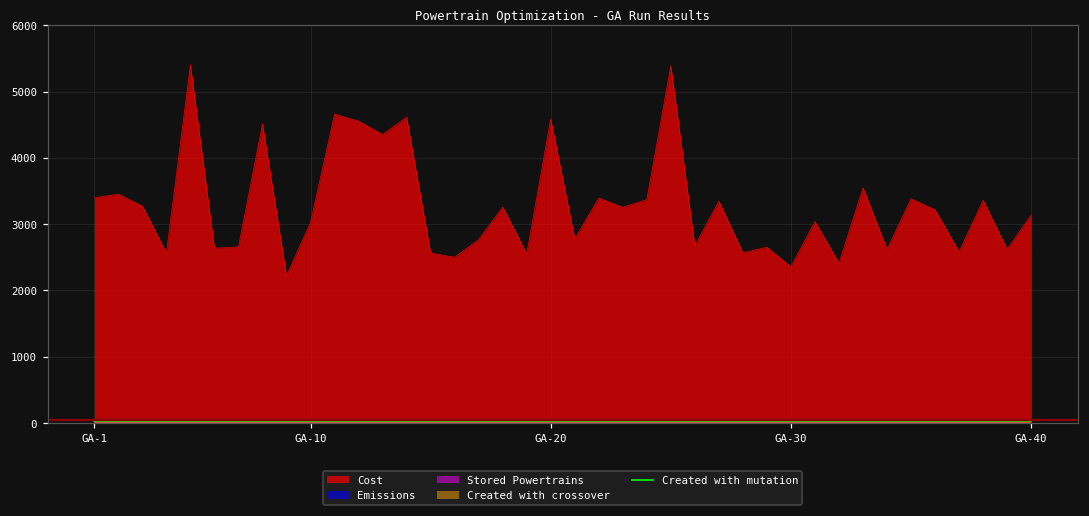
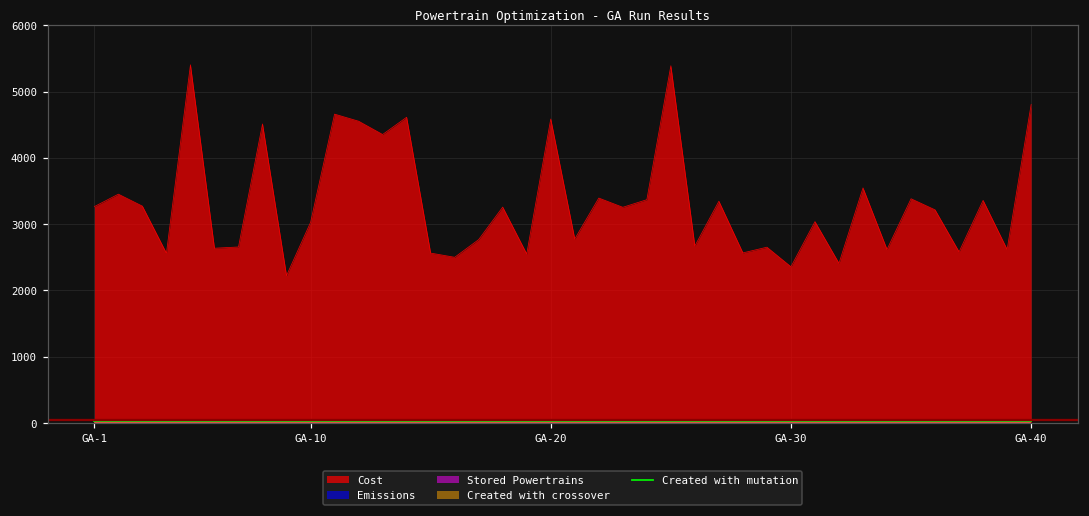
  {
    "Cost": {
-     "GA-1": 3400,
+     "GA-1": 3300,
      "GA-10": 3000,
      "GA-20": 4600,
      "GA-30": 2400,
-     "GA-40": 3100
+     "GA-40": 4800
    }
  }
